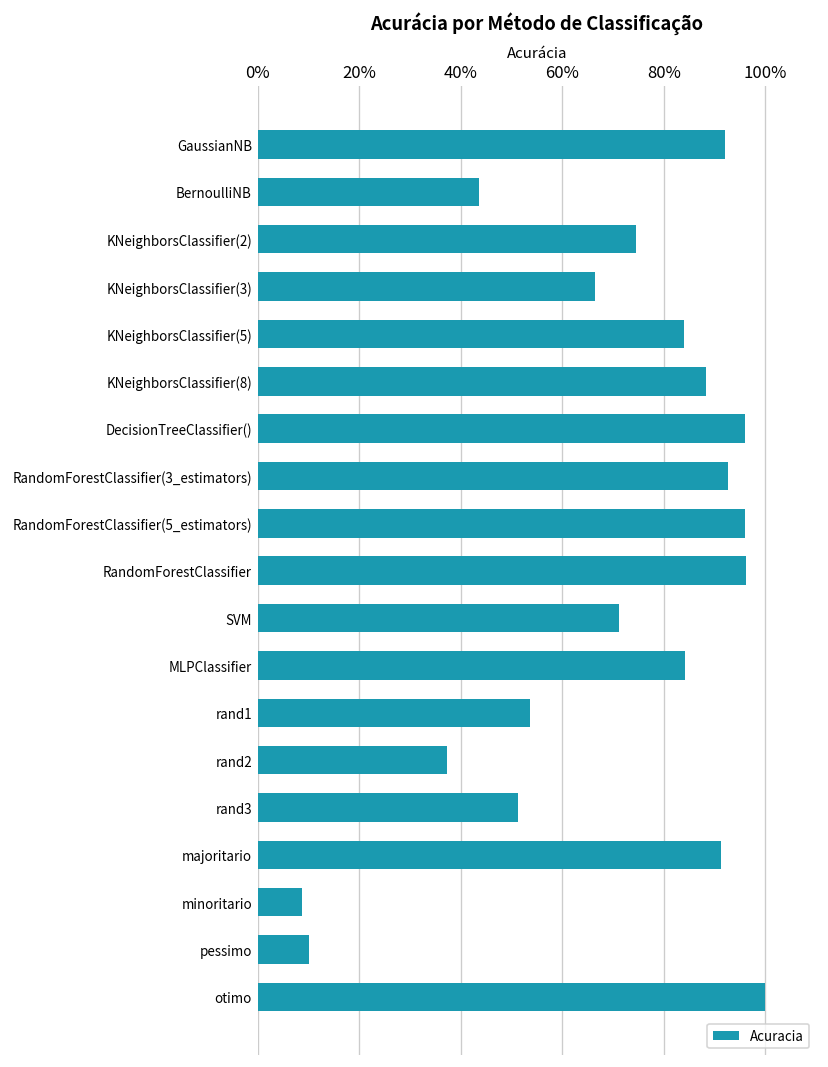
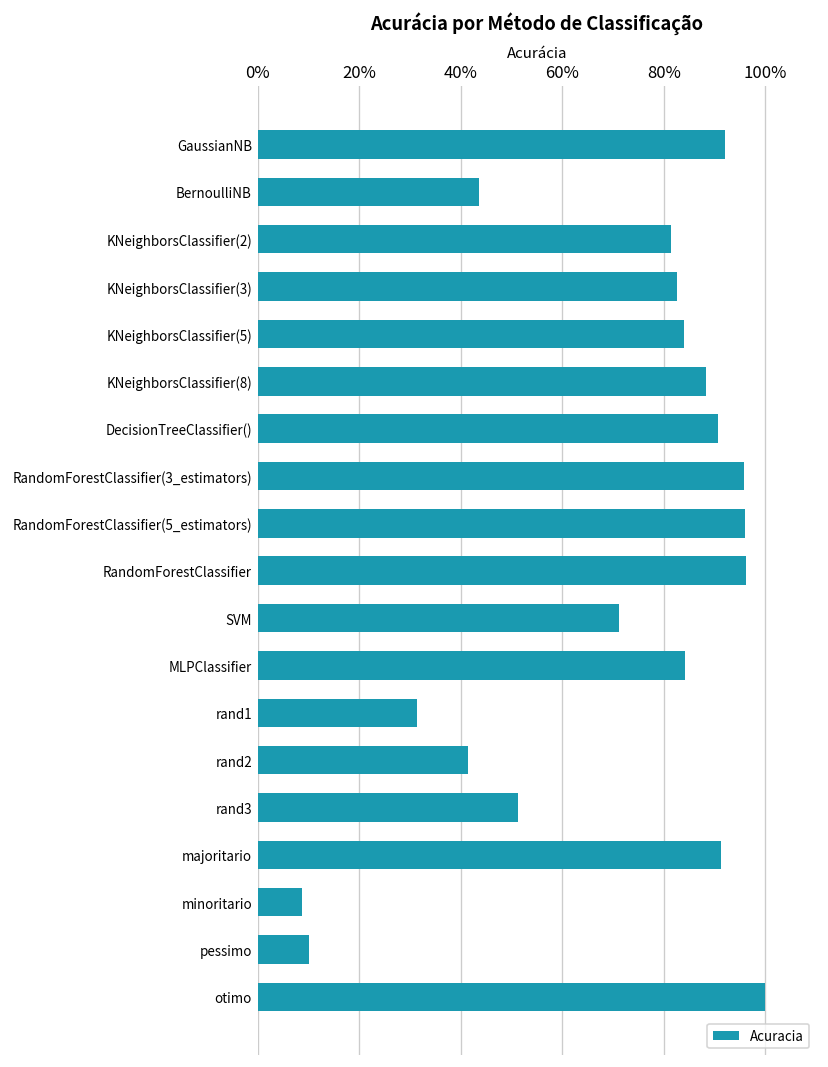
  {
    "GaussianNB": "92%",
    "BernoulliNB": "44%",
-   "KNeighborsClassifier(2)": "75%",
-   "KNeighborsClassifier(3)": "67%",
+   "KNeighborsClassifier(2)": "82%",
+   "KNeighborsClassifier(3)": "83%",
    "KNeighborsClassifier(5)": "84%",
    "KNeighborsClassifier(8)": "88%",
-   "DecisionTreeClassifier()": "96%",
-   "RandomForestClassifier(3_estimators)": "93%",
+   "DecisionTreeClassifier()": "91%",
+   "RandomForestClassifier(3_estimators)": "96%",
    "RandomForestClassifier(5_estimators)": "96%",
    "RandomForestClassifier": "96%",
    "SVM": "71%",
    "MLPClassifier": "84%",
-   "rand1": "54%",
-   "rand2": "37%",
+   "rand1": "31%",
+   "rand2": "41%",
    "rand3": "51%",
    "majoritario": "91%",
    "minoritario": "9%",
    "pessimo": "10%",
    "otimo": "100%"
  }
